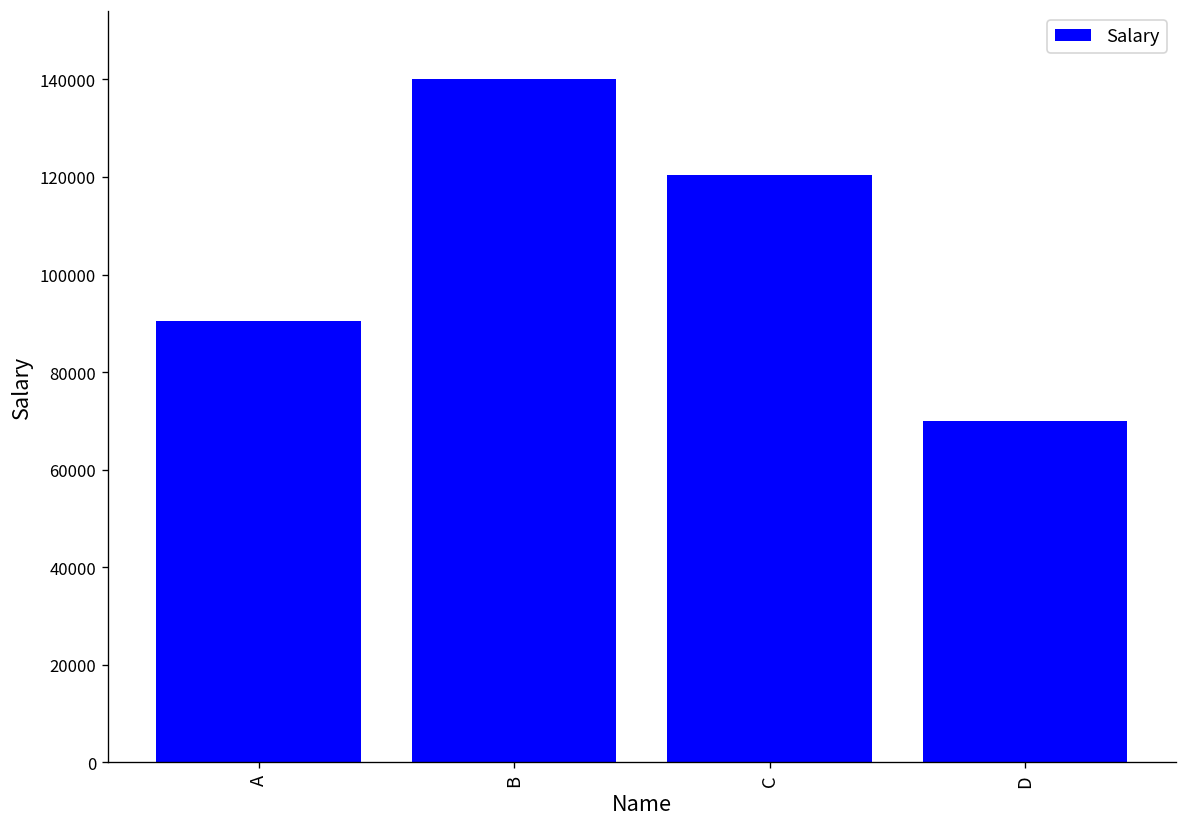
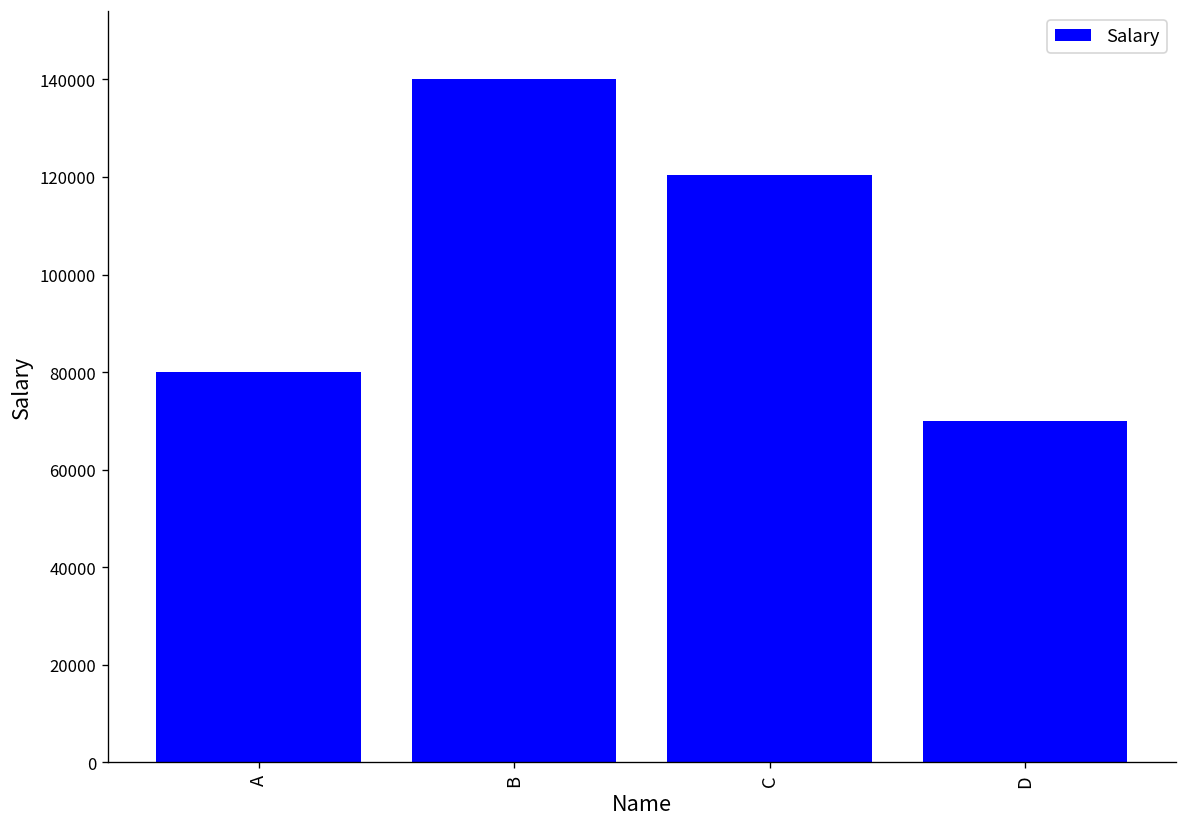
  {
-   "A": 90000,
+   "A": 80000,
    "B": 140000,
    "C": 120000,
    "D": 70000
  }
